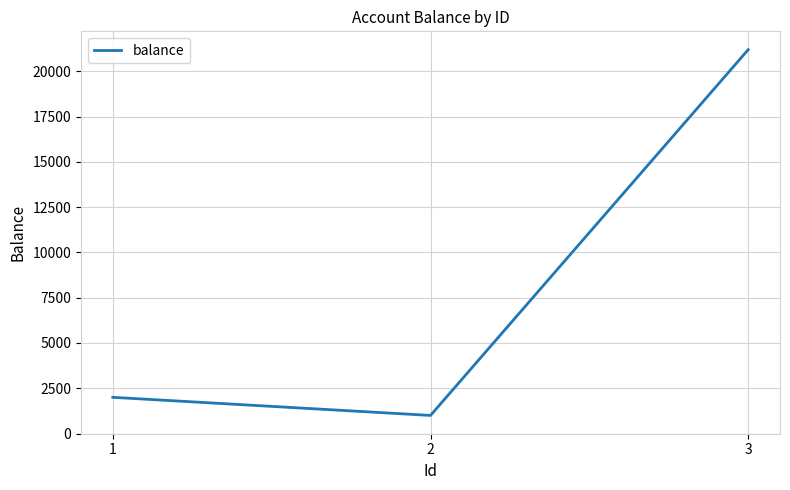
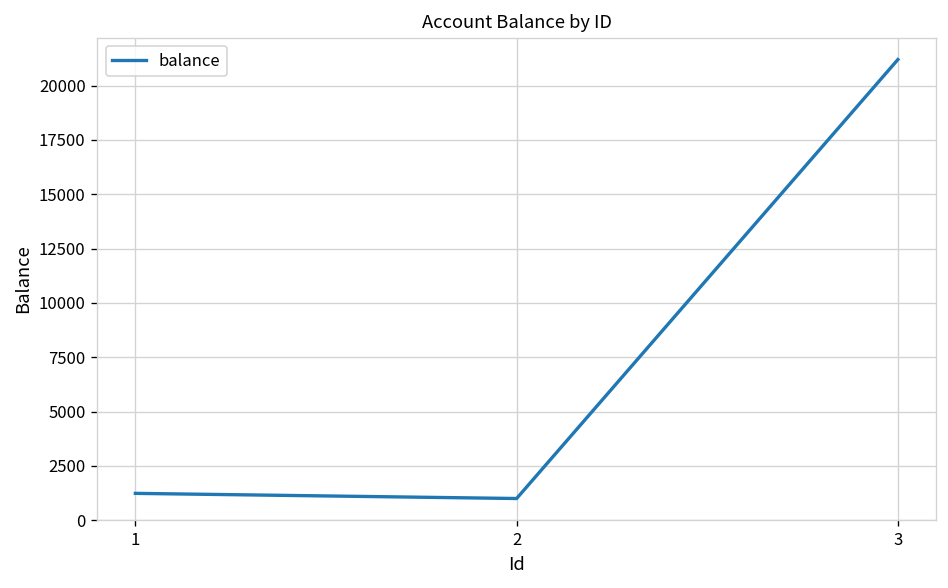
  {
-   "1": 2000,
+   "1": 1200,
    "2": 1000,
    "3": 21200
  }
